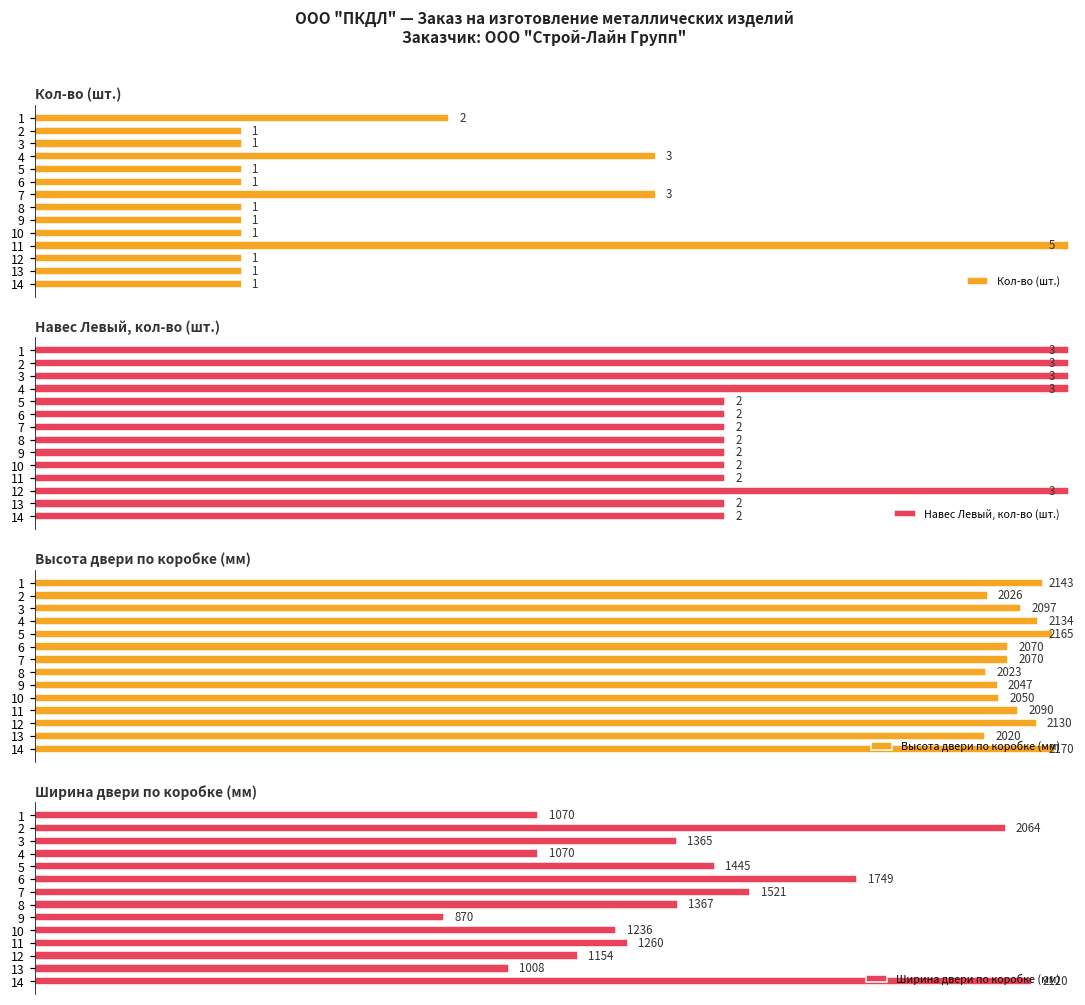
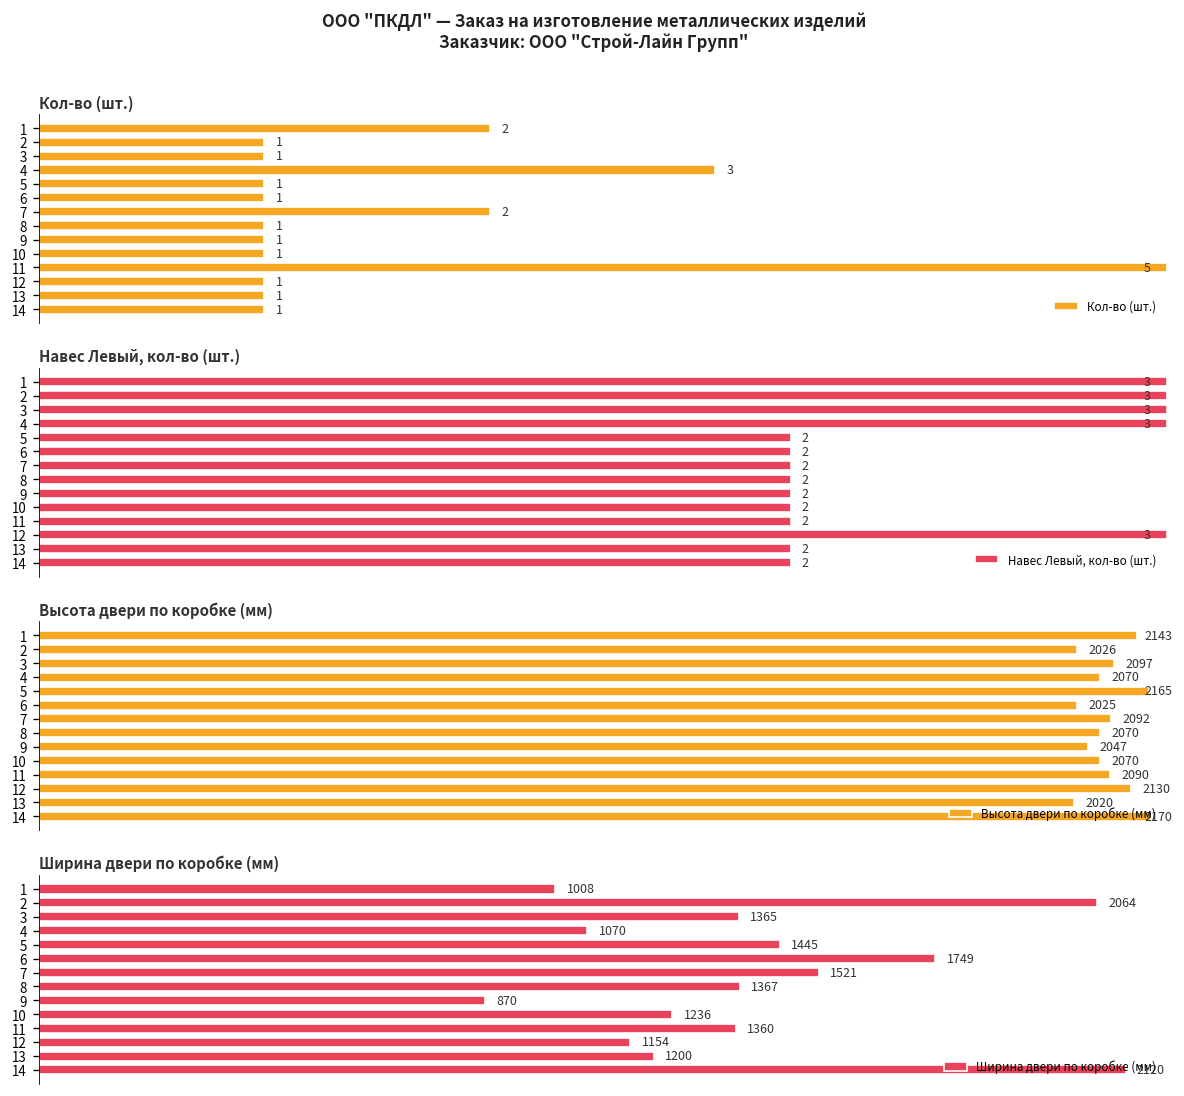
  {
    "Кол-во (шт.)": {
-     "7": 3
+     "7": 2
    },
    "Высота двери по коробке (мм)": {
-     "4": 2134,
-     "6": 2070,
-     "7": 2070,
-     "8": 2023,
-     "10": 2050
+     "4": 2070,
+     "6": 2025,
+     "7": 2092,
+     "8": 2070,
+     "10": 2070
    },
    "Ширина двери по коробке (мм)": {
-     "1": 1070,
-     "11": 1260,
-     "13": 1008
+     "1": 1008,
+     "11": 1360,
+     "13": 1200
    }
  }
